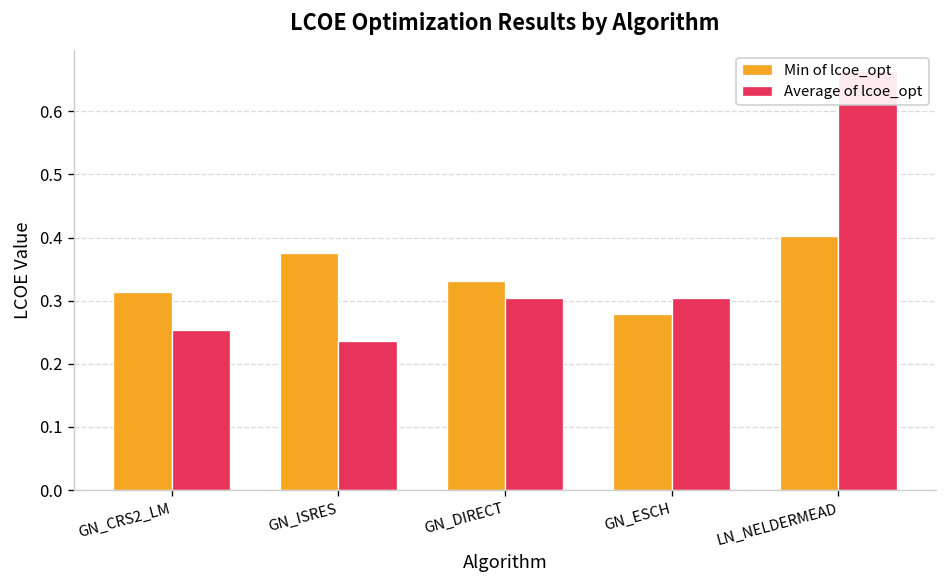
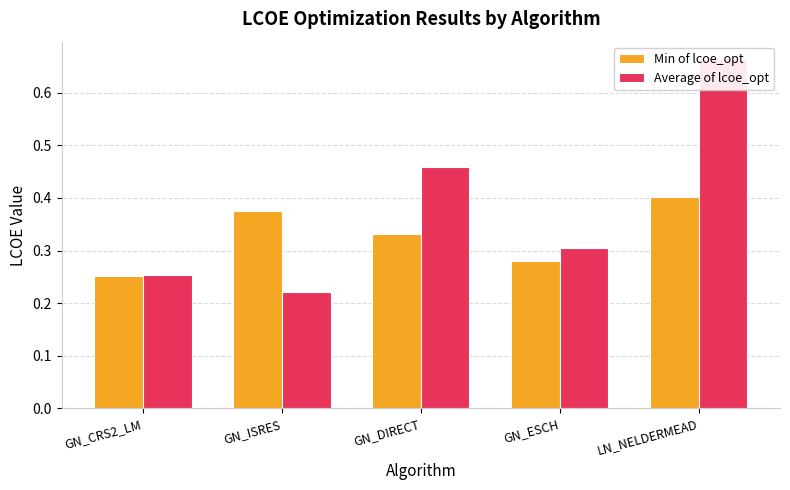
  {
    "Min of lcoe_opt": {
-     "GN_CRS2_LM": 0.31,
+     "GN_CRS2_LM": 0.25,
      "GN_ISRES": 0.38,
      "GN_DIRECT": 0.33,
      "GN_ESCH": 0.28,
      "LN_NELDERMEAD": 0.40
    },
    "Average of lcoe_opt": {
      "GN_CRS2_LM": 0.25,
-     "GN_ISRES": 0.24,
-     "GN_DIRECT": 0.30,
+     "GN_ISRES": 0.22,
+     "GN_DIRECT": 0.46,
      "GN_ESCH": 0.30
    }
  }
